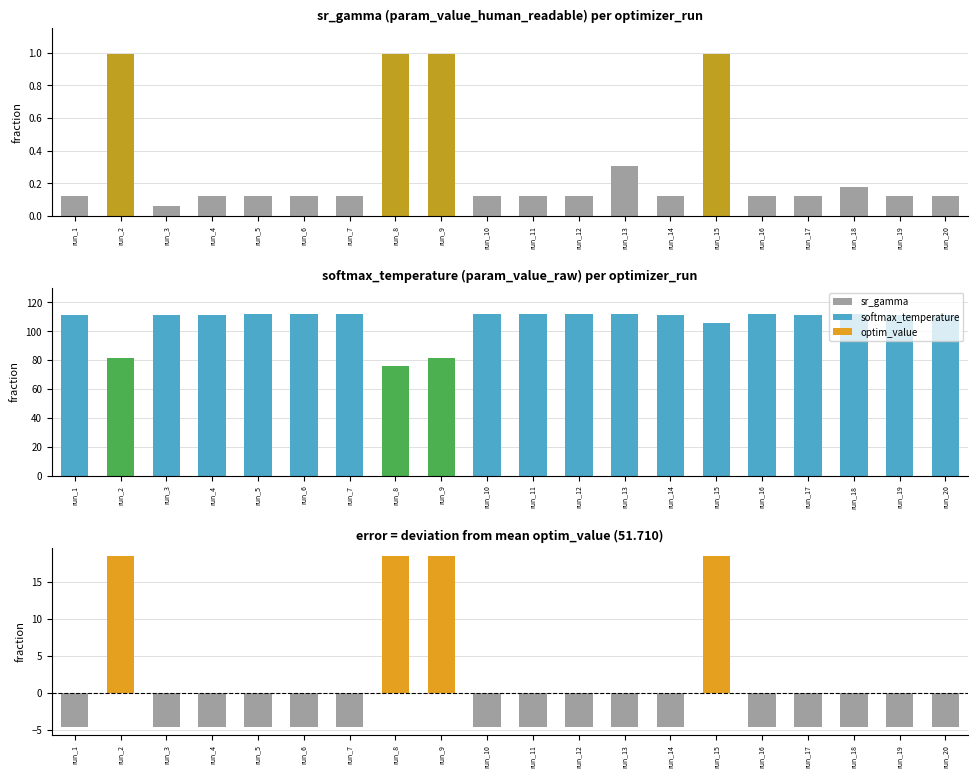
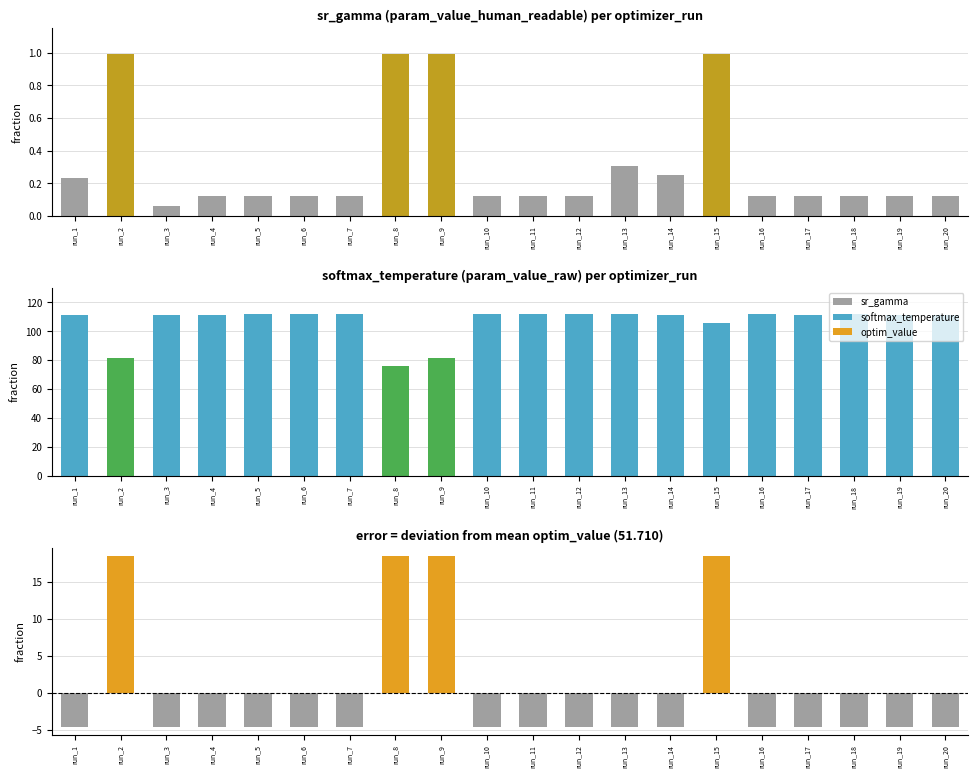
  {
    "sr_gamma (param_value_human_readable) per optimizer_run": {
-     "run_1": 0.12,
+     "run_1": 0.23,
      "run_2": 0.99,
      "run_3": 0.06,
      "run_4": 0.12,
      "run_5": 0.12,
      "run_6": 0.12,
      "run_7": 0.12,
      "run_8": 0.99,
      "run_9": 0.99,
      "run_10": 0.12,
      "run_11": 0.12,
      "run_12": 0.12,
      "run_13": 0.31,
-     "run_14": 0.12,
+     "run_14": 0.25,
      "run_15": 0.99,
      "run_16": 0.12,
      "run_17": 0.12,
-     "run_18": 0.18,
+     "run_18": 0.12,
      "run_19": 0.12,
      "run_20": 0.12
    },
    "softmax_temperature (param_value_raw) per optimizer_run": {
      "run_1": 112,
      "run_2": 81,
      "run_3": 112,
      "run_4": 111,
      "run_5": 112,
      "run_6": 112,
      "run_7": 112,
      "run_8": 76,
      "run_9": 81,
      "run_10": 112,
      "run_11": 112,
      "run_12": 112,
      "run_13": 112,
      "run_14": 111,
      "run_15": 105,
      "run_16": 112,
      "run_17": 111
    },
    "error = deviation from mean optim_value (51.710)": {
      "run_1": -5,
      "run_2": 18,
      "run_3": -5,
      "run_4": -5,
      "run_5": -5,
      "run_6": -5,
      "run_7": -5,
      "run_8": 18,
      "run_9": 18,
      "run_10": -5,
      "run_11": -5,
      "run_12": -5,
      "run_13": -5,
      "run_14": -5,
      "run_15": 18,
      "run_16": -5,
      "run_17": -5,
      "run_18": -5,
      "run_19": -5,
      "run_20": -5
    }
  }
